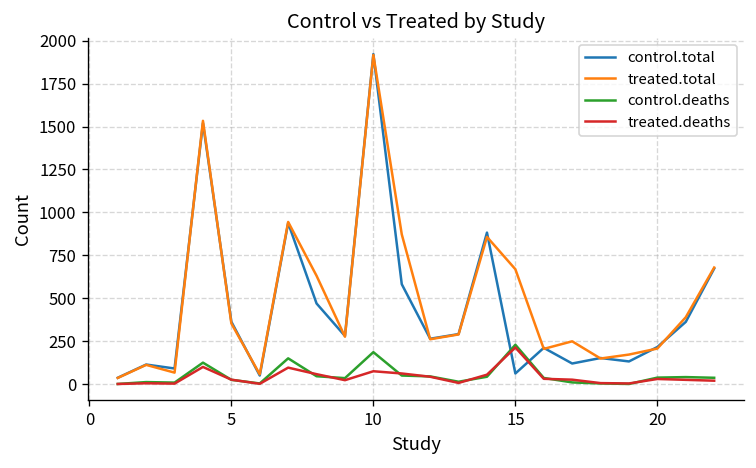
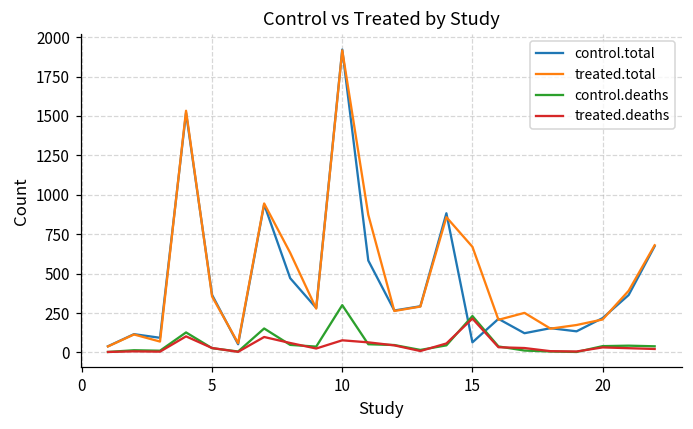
  {
    "control.total": {
      "15": 60
    },
    "treated.total": {
      "15": 670
    },
    "control.deaths": {
-     "10": 190
+     "10": 300
    },
    "treated.deaths": {
      "10": 80
    }
  }
